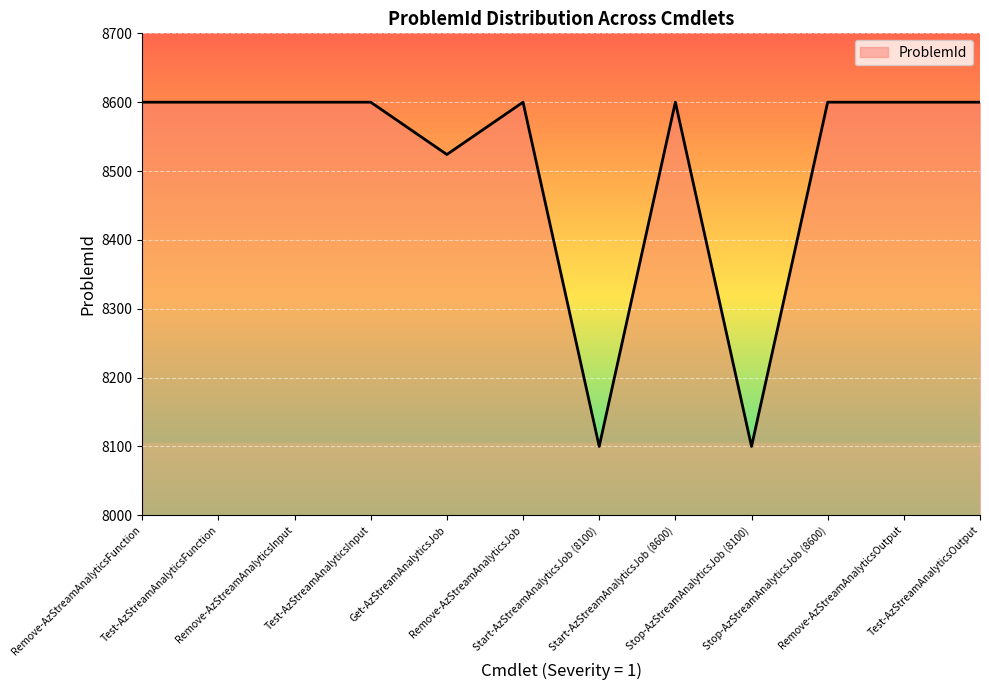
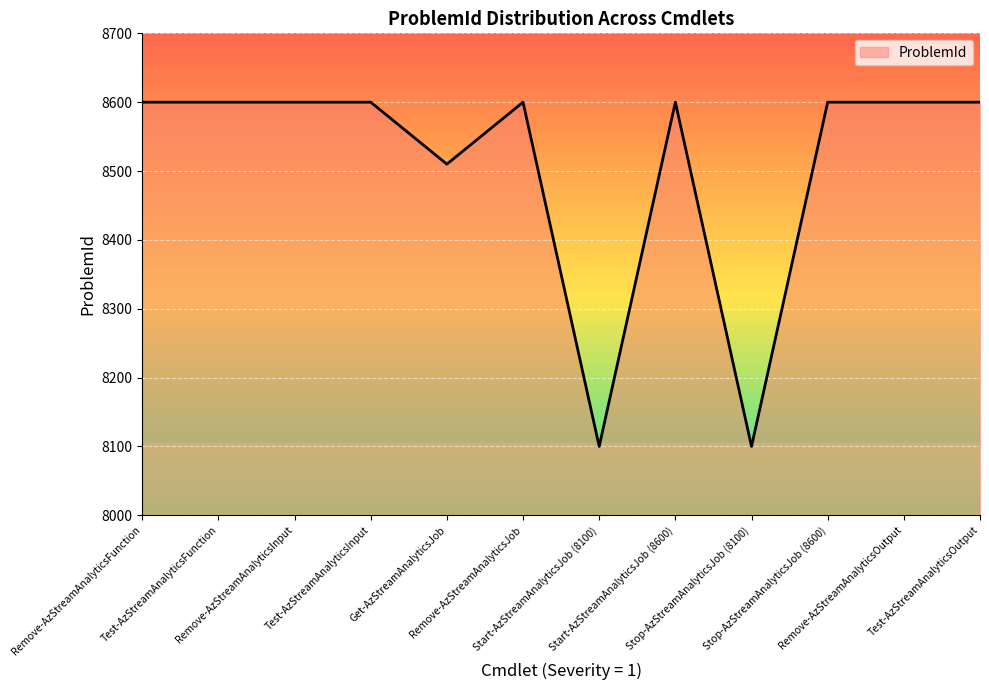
  {
    "Remove-AzStreamAnalyticsFunction": 8600,
    "Test-AzStreamAnalyticsFunction": 8600,
    "Remove-AzStreamAnalyticsInput": 8600,
    "Test-AzStreamAnalyticsInput": 8600,
-   "Get-AzStreamAnalyticsJob": 8520,
+   "Get-AzStreamAnalyticsJob": 8510,
    "Remove-AzStreamAnalyticsJob": 8600,
    "Start-AzStreamAnalyticsJob (8100)": 8100,
    "Start-AzStreamAnalyticsJob (8600)": 8600,
    "Stop-AzStreamAnalyticsJob (8100)": 8100,
    "Stop-AzStreamAnalyticsJob (8600)": 8600,
    "Remove-AzStreamAnalyticsOutput": 8600,
    "Test-AzStreamAnalyticsOutput": 8600
  }
